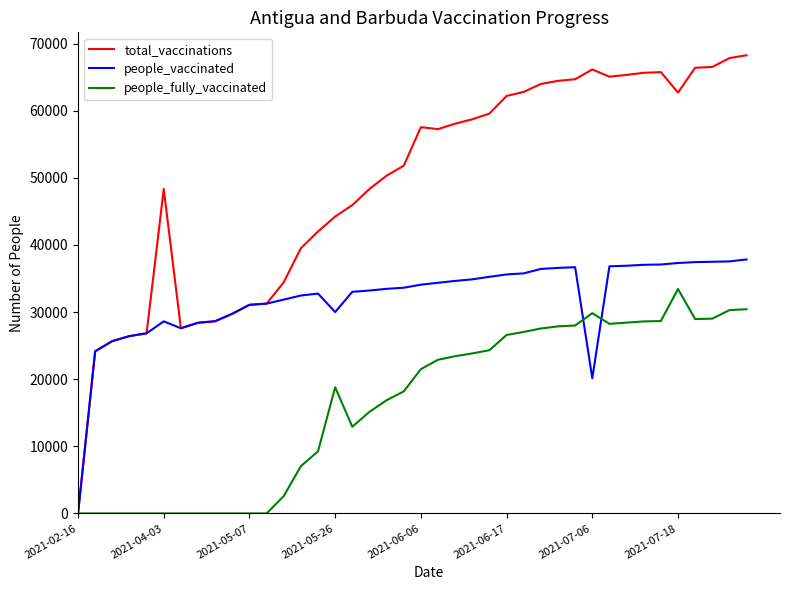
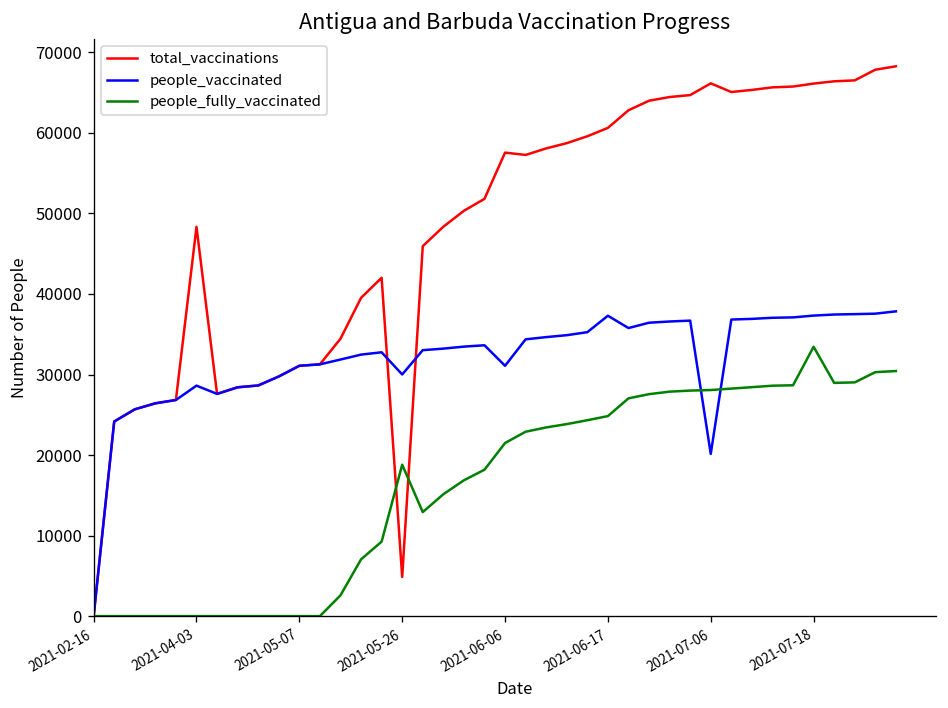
  {
    "total_vaccinations": {
      "2021-04-03": 48000,
-     "2021-05-26": 44000,
+     "2021-05-26": 5000,
      "2021-06-06": 58000,
-     "2021-06-17": 62000,
+     "2021-06-17": 61000,
      "2021-07-06": 66000,
-     "2021-07-18": 63000
+     "2021-07-18": 66000
    },
    "people_vaccinated": {
      "2021-04-03": 29000,
      "2021-05-26": 30000,
-     "2021-06-06": 34000,
-     "2021-06-17": 36000,
+     "2021-06-06": 31000,
+     "2021-06-17": 37000,
      "2021-07-06": 20000,
      "2021-07-18": 37000
    },
    "people_fully_vaccinated": {
      "2021-04-03": 0,
      "2021-05-07": 0,
      "2021-05-26": 19000,
      "2021-06-06": 21000,
-     "2021-06-17": 27000,
-     "2021-07-06": 30000,
+     "2021-06-17": 25000,
+     "2021-07-06": 28000,
      "2021-07-18": 33000
    }
  }
